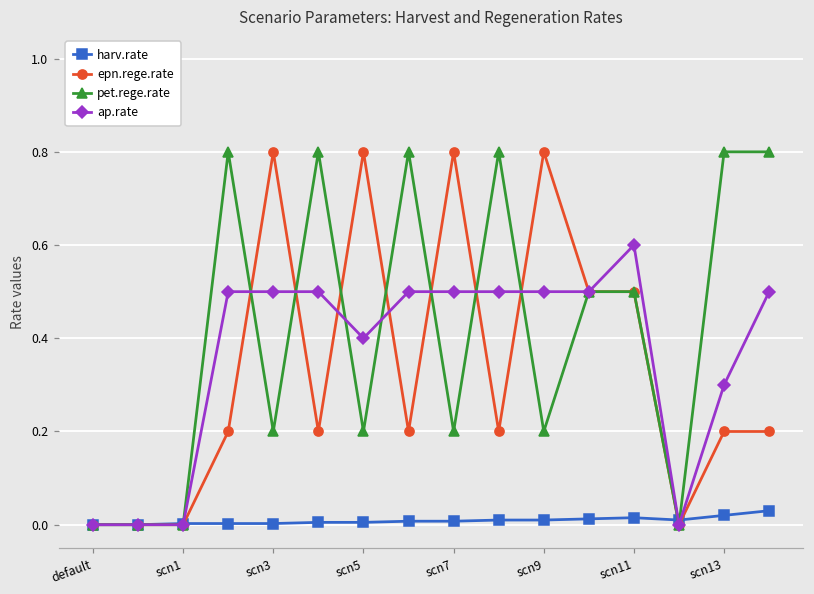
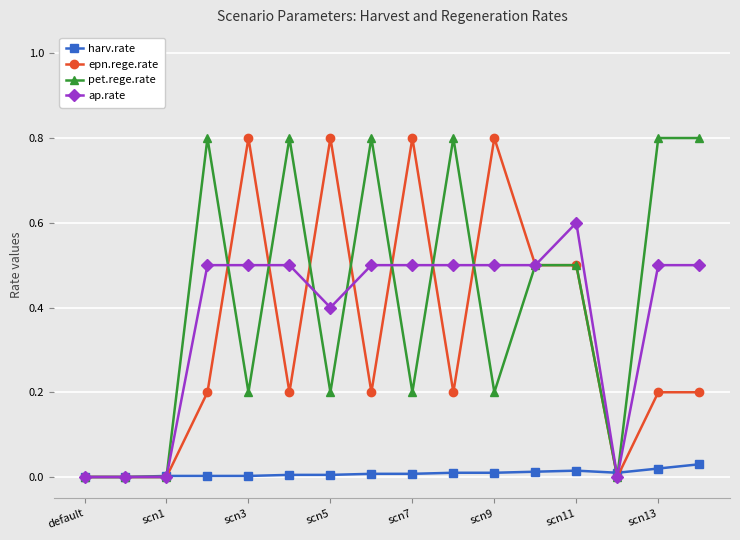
  {
    "harv.rate": {
      "scn3": 0.0,
      "scn5": 0.0,
      "scn7": 0.01,
      "scn9": 0.01,
      "scn11": 0.02,
      "scn13": 0.02
    },
    "epn.rege.rate": {
      "scn3": 0.8,
      "scn5": 0.8,
      "scn7": 0.8,
      "scn9": 0.8,
      "scn13": 0.2
    },
    "pet.rege.rate": {
      "scn3": 0.2,
      "scn5": 0.2,
      "scn7": 0.2,
      "scn9": 0.2,
      "scn13": 0.8
    },
    "ap.rate": {
      "scn3": 0.5,
      "scn5": 0.4,
      "scn7": 0.5,
      "scn9": 0.5,
      "scn11": 0.6,
-     "scn13": 0.3
+     "scn13": 0.5
    }
  }
